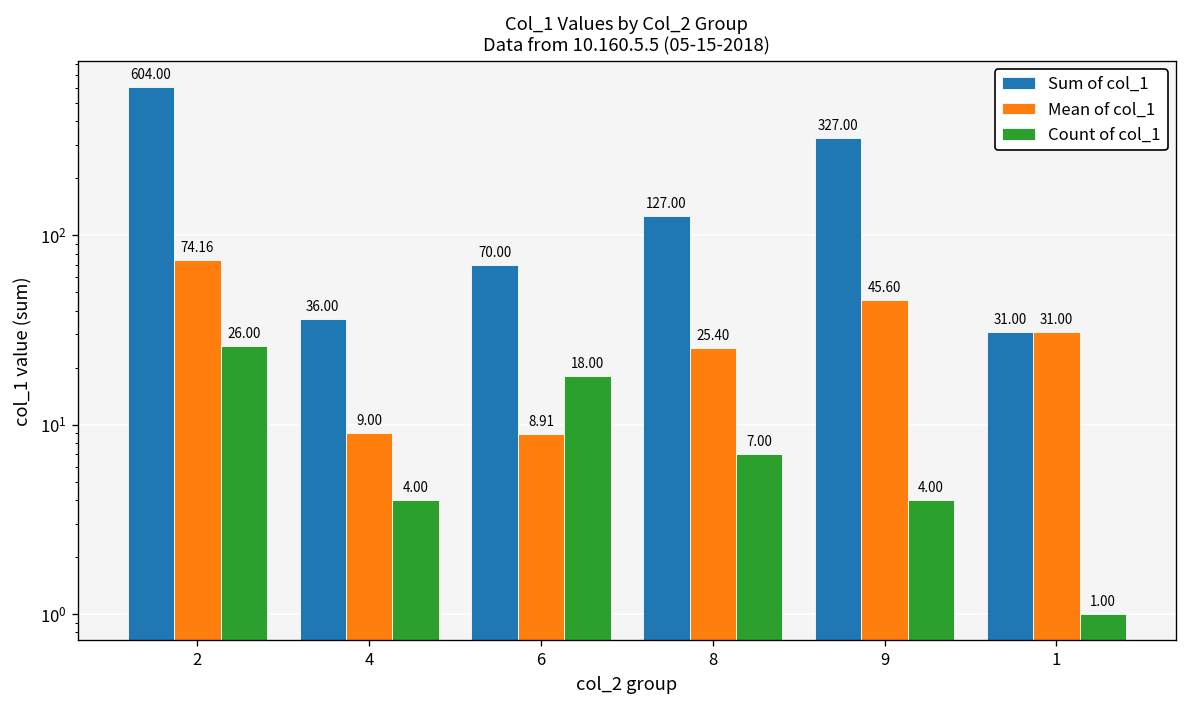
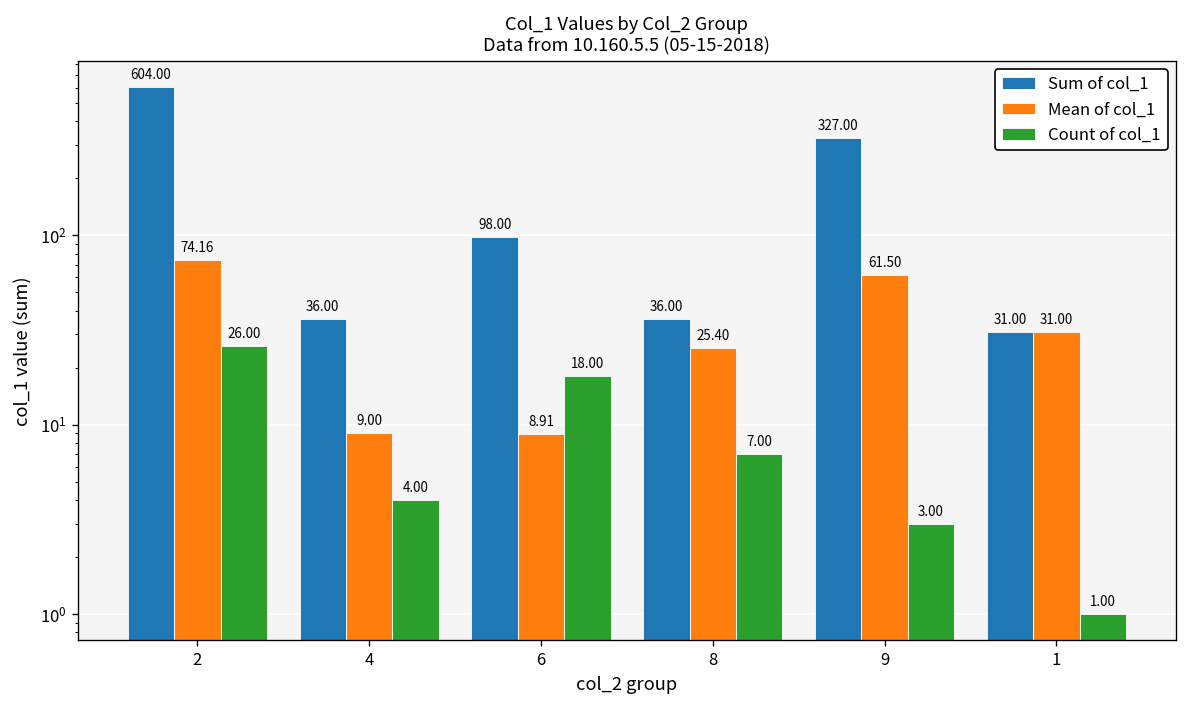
  {
    "Sum of col_1": {
      "2": 604.00,
      "4": 36.00,
-     "6": 70.00,
-     "8": 127.00,
+     "6": 98.00,
+     "8": 36.00,
      "9": 327.00,
      "1": 31.00
    },
    "Mean of col_1": {
      "2": 74.16,
      "4": 9.00,
      "6": 8.91,
      "8": 25.40,
-     "9": 45.60,
+     "9": 61.50,
      "1": 31.00
    },
    "Count of col_1": {
      "2": 26.00,
      "4": 4.00,
      "6": 18.00,
      "8": 7.00,
-     "9": 4.00,
+     "9": 3.00,
      "1": 1.00
    }
  }
